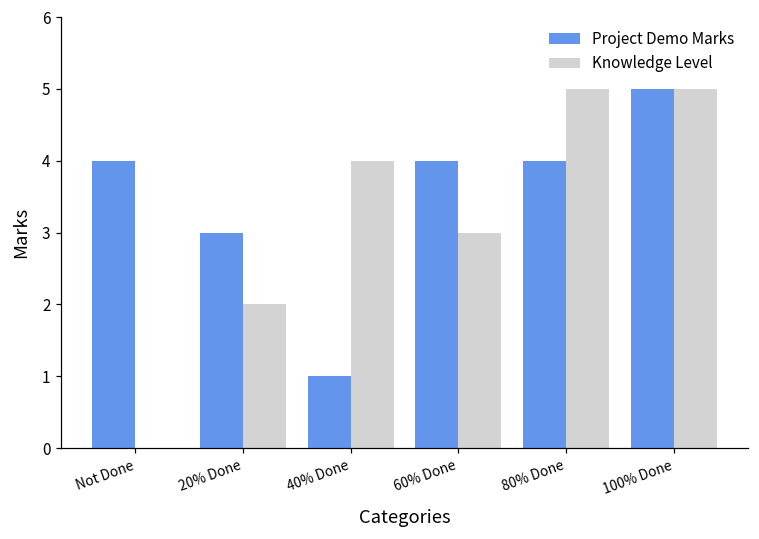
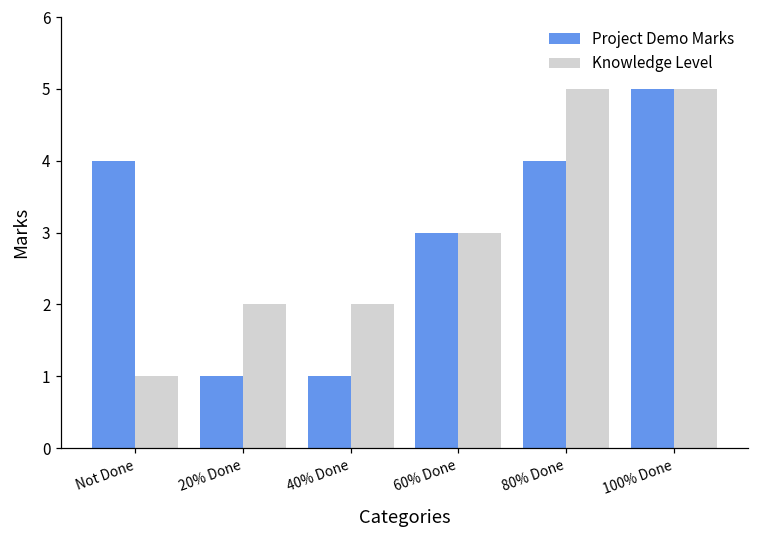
  {
    "Project Demo Marks": {
      "Not Done": 4,
-     "20% Done": 3,
+     "20% Done": 1,
      "40% Done": 1,
-     "60% Done": 4,
+     "60% Done": 3,
      "80% Done": 4,
      "100% Done": 5
    },
    "Knowledge Level": {
-     "Not Done": 0,
+     "Not Done": 1,
      "20% Done": 2,
-     "40% Done": 4,
+     "40% Done": 2,
      "60% Done": 3,
      "80% Done": 5,
      "100% Done": 5
    }
  }
